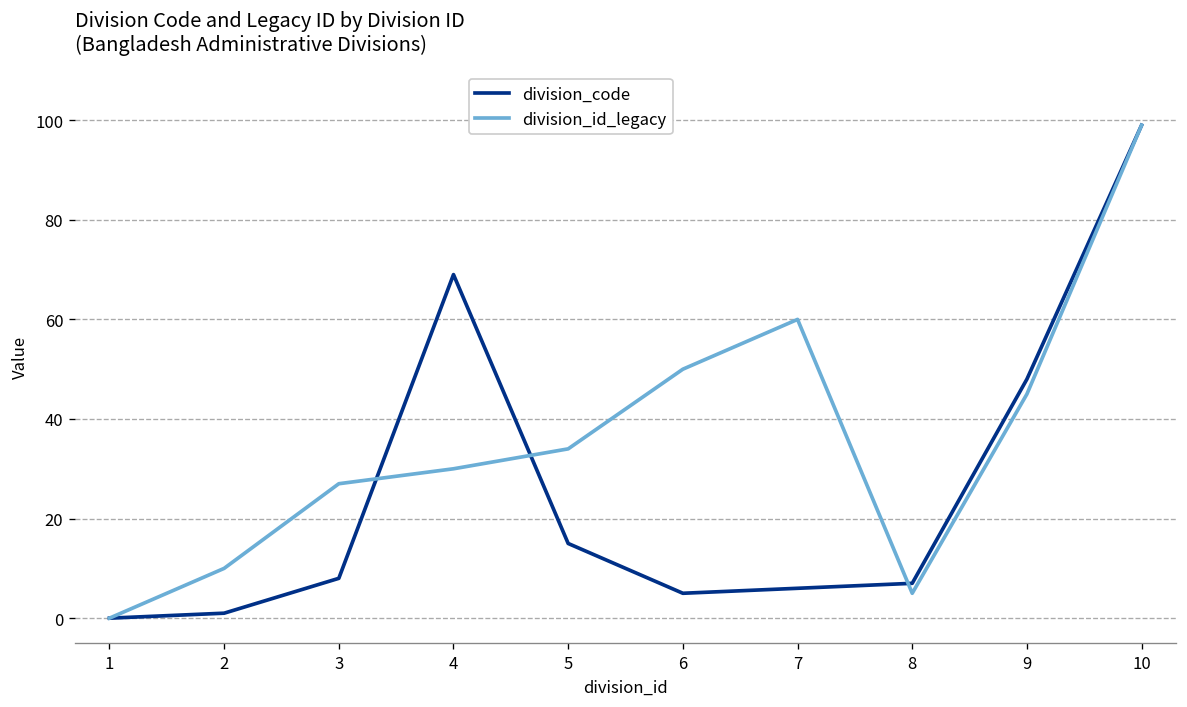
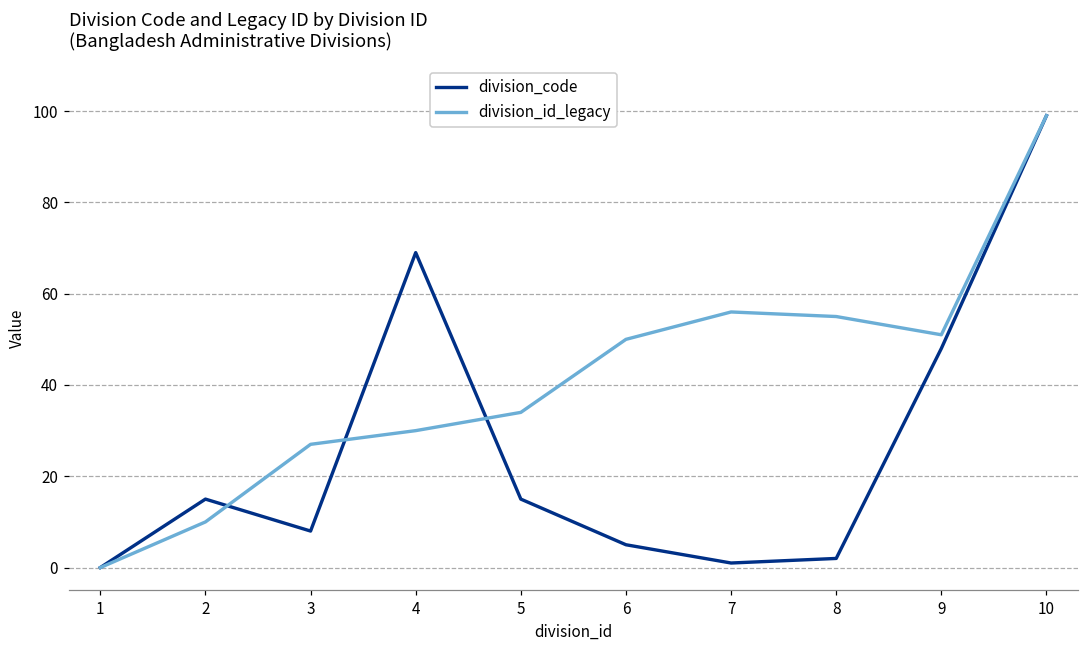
  {
    "division_code": {
-     "2": 1,
+     "2": 15,
      "3": 8,
      "4": 69,
      "5": 15,
      "6": 5,
-     "7": 6,
-     "8": 7,
+     "7": 1,
+     "8": 2,
      "9": 48
    },
    "division_id_legacy": {
      "2": 10,
      "3": 27,
      "4": 30,
      "5": 34,
      "6": 50,
-     "7": 60,
-     "8": 5,
-     "9": 45
+     "7": 56,
+     "8": 55,
+     "9": 51
    }
  }
